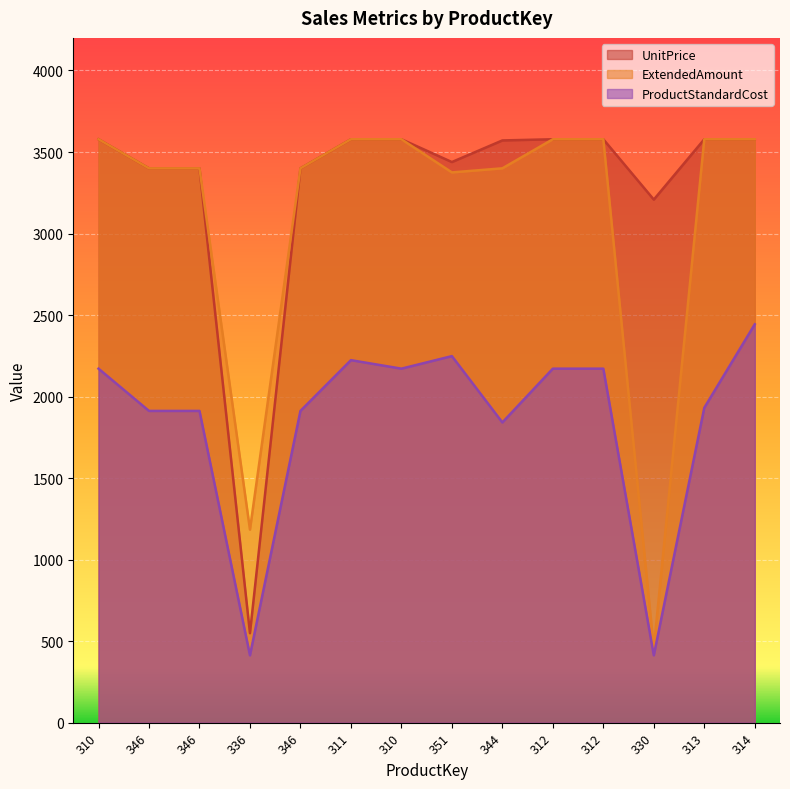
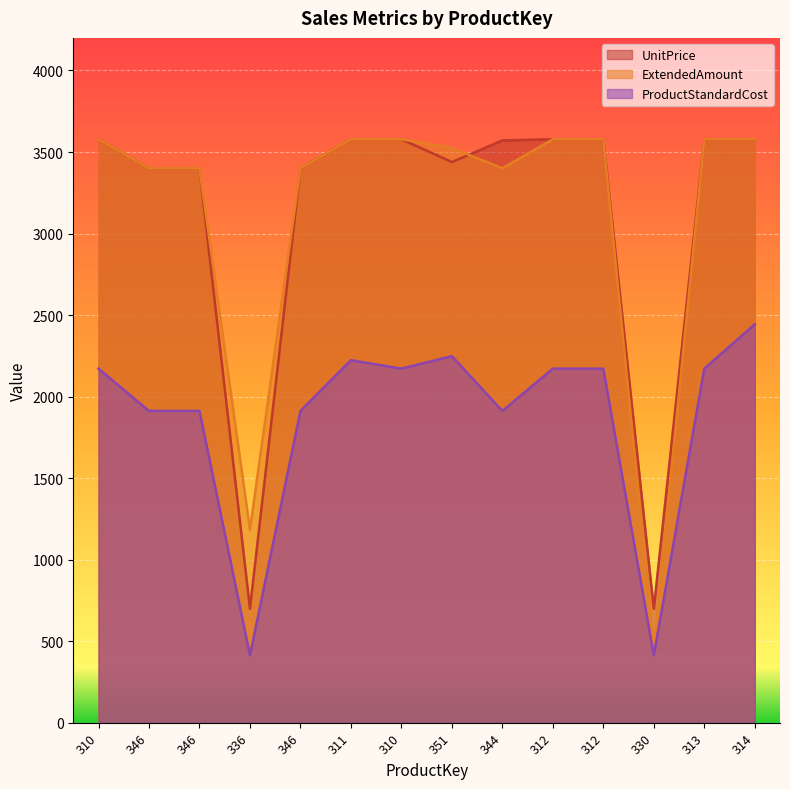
  {
    "UnitPrice": {
-     "336": 550,
+     "336": 700,
      "351": 3440,
      "344": 3570,
-     "330": 3210
+     "330": 700
    },
    "ExtendedAmount": {
      "336": 1180,
-     "351": 3370,
+     "351": 3520,
      "344": 3400,
      "330": 460
    },
    "ProductStandardCost": {
      "336": 410,
      "311": 2220,
      "351": 2250,
-     "344": 1840,
+     "344": 1910,
      "330": 410,
-     "313": 1930,
+     "313": 2170,
      "314": 2440
    }
  }
